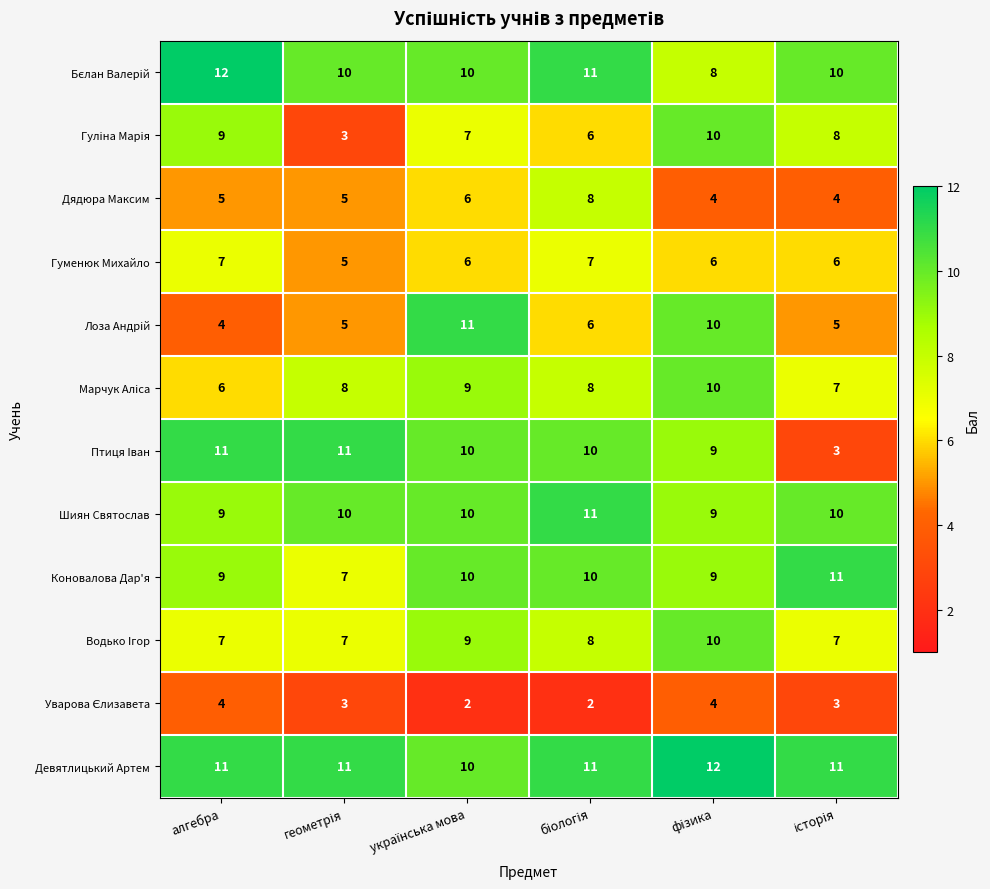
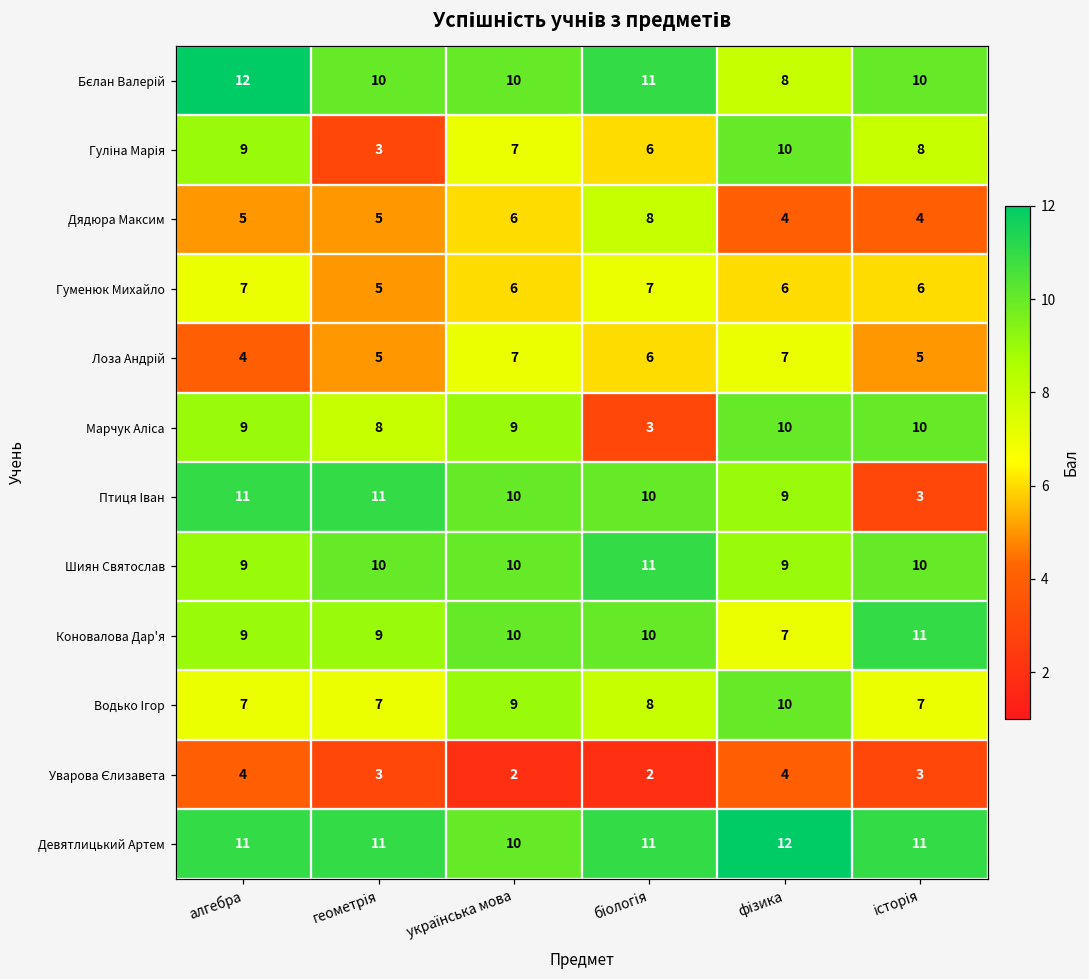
  {
    "Бєлан Валерій": {
      "алгебра": 12,
      "геометрія": 10,
      "українська мова": 10,
      "біологія": 11,
      "фізика": 8,
      "історія": 10
    },
    "Гуліна Марія": {
      "алгебра": 9,
      "геометрія": 3,
      "українська мова": 7,
      "біологія": 6,
      "фізика": 10,
      "історія": 8
    },
    "Дядюра Максим": {
      "алгебра": 5,
      "геометрія": 5,
      "українська мова": 6,
      "біологія": 8,
      "фізика": 4,
      "історія": 4
    },
    "Гуменюк Михайло": {
      "алгебра": 7,
      "геометрія": 5,
      "українська мова": 6,
      "біологія": 7,
      "фізика": 6,
      "історія": 6
    },
    "Лоза Андрій": {
      "алгебра": 4,
      "геометрія": 5,
-     "українська мова": 11,
+     "українська мова": 7,
      "біологія": 6,
-     "фізика": 10,
+     "фізика": 7,
      "історія": 5
    },
    "Марчук Аліса": {
-     "алгебра": 6,
+     "алгебра": 9,
      "геометрія": 8,
      "українська мова": 9,
-     "біологія": 8,
+     "біологія": 3,
      "фізика": 10,
-     "історія": 7
+     "історія": 10
    },
    "Птиця Іван": {
      "алгебра": 11,
      "геометрія": 11,
      "українська мова": 10,
      "біологія": 10,
      "фізика": 9,
      "історія": 3
    },
    "Шиян Святослав": {
      "алгебра": 9,
      "геометрія": 10,
      "українська мова": 10,
      "біологія": 11,
      "фізика": 9,
      "історія": 10
    },
    "Коновалова Дар'я": {
      "алгебра": 9,
-     "геометрія": 7,
+     "геометрія": 9,
      "українська мова": 10,
      "біологія": 10,
-     "фізика": 9,
+     "фізика": 7,
      "історія": 11
    },
    "Водько Ігор": {
      "алгебра": 7,
      "геометрія": 7,
      "українська мова": 9,
      "біологія": 8,
      "фізика": 10,
      "історія": 7
    },
    "Уварова Єлизавета": {
      "алгебра": 4,
      "геометрія": 3,
      "українська мова": 2,
      "біологія": 2,
      "фізика": 4,
      "історія": 3
    },
    "Девятлицький Артем": {
      "алгебра": 11,
      "геометрія": 11,
      "українська мова": 10,
      "біологія": 11,
      "фізика": 12,
      "історія": 11
    }
  }
